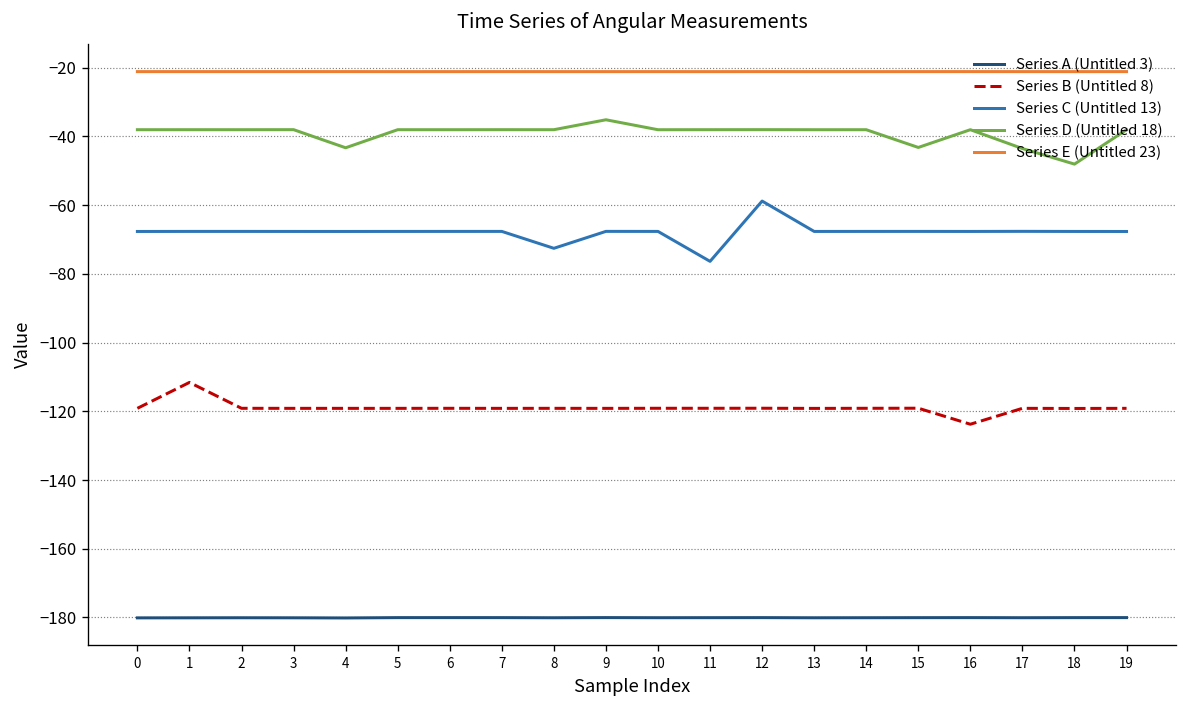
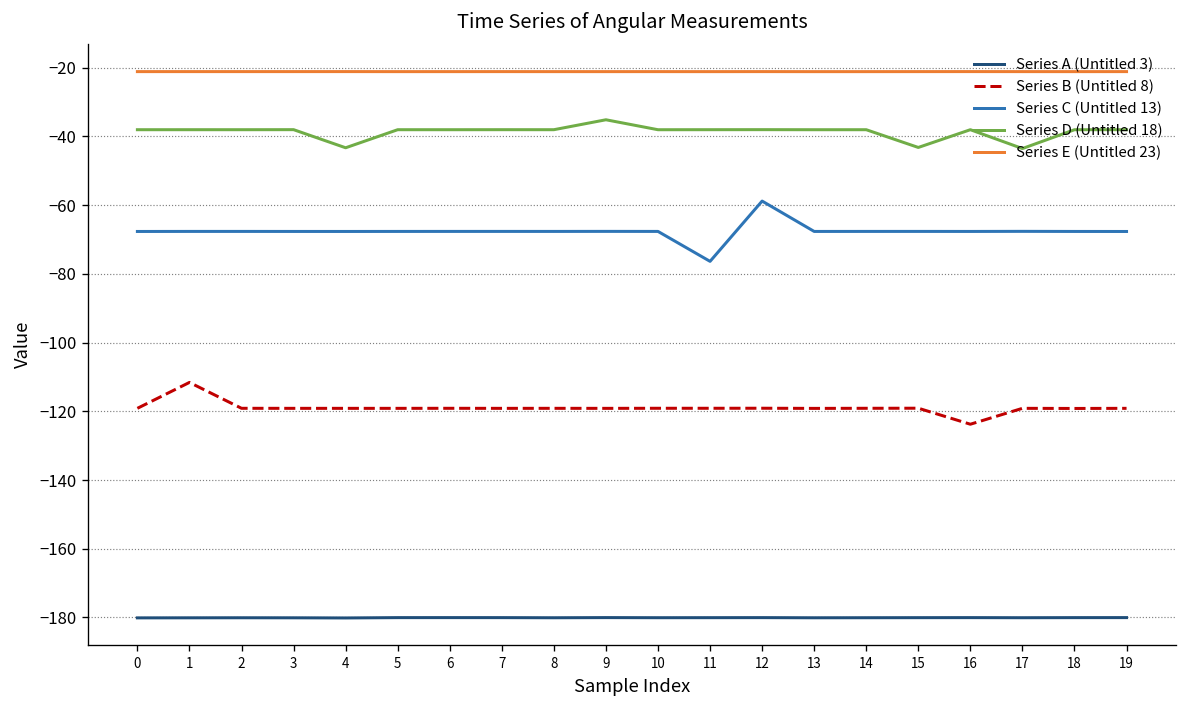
  {
    "Series A (Untitled 3)": {
      "0": -180,
      "1": -180,
      "2": -180,
      "3": -180,
      "4": -180,
      "5": -180,
      "6": -180,
      "7": -180,
      "8": -180,
      "9": -180,
      "10": -180,
      "11": -180,
      "12": -180,
      "13": -180,
      "14": -180,
      "15": -180,
      "16": -180,
      "17": -180,
      "18": -180,
      "19": -180
    },
    "Series B (Untitled 8)": {
      "0": -119,
      "1": -112,
      "2": -119,
      "3": -119,
      "4": -119,
      "5": -119,
      "6": -119,
      "7": -119,
      "8": -119,
      "9": -119,
      "10": -119,
      "11": -119,
      "12": -119,
      "13": -119,
      "14": -119,
      "15": -119,
      "16": -124,
      "17": -119,
      "18": -119,
      "19": -119
    },
    "Series C (Untitled 13)": {
      "0": -68,
      "1": -68,
      "2": -68,
      "3": -68,
      "4": -68,
      "5": -68,
      "6": -68,
      "7": -68,
-     "8": -73,
+     "8": -68,
      "9": -68,
      "10": -68,
      "11": -76,
      "12": -59,
      "13": -68,
      "14": -68,
      "15": -68,
      "16": -68,
      "17": -68,
      "18": -68,
      "19": -68
    },
    "Series D (Untitled 18)": {
      "0": -38,
      "1": -38,
      "2": -38,
      "3": -38,
      "4": -43,
      "5": -38,
      "6": -38,
      "7": -38,
      "8": -38,
      "9": -35,
      "10": -38,
      "11": -38,
      "12": -38,
      "13": -38,
      "14": -38,
      "15": -43,
      "16": -38,
      "17": -44,
-     "18": -48,
+     "18": -38,
      "19": -38
    },
    "Series E (Untitled 23)": {
      "0": -21,
      "1": -21,
      "2": -21,
      "3": -21,
      "4": -21,
      "5": -21,
      "6": -21,
      "7": -21,
      "8": -21,
      "9": -21,
      "10": -21,
      "11": -21,
      "12": -21,
      "13": -21,
      "14": -21,
      "15": -21,
      "16": -21,
      "17": -21,
      "18": -21,
      "19": -21
    }
  }
